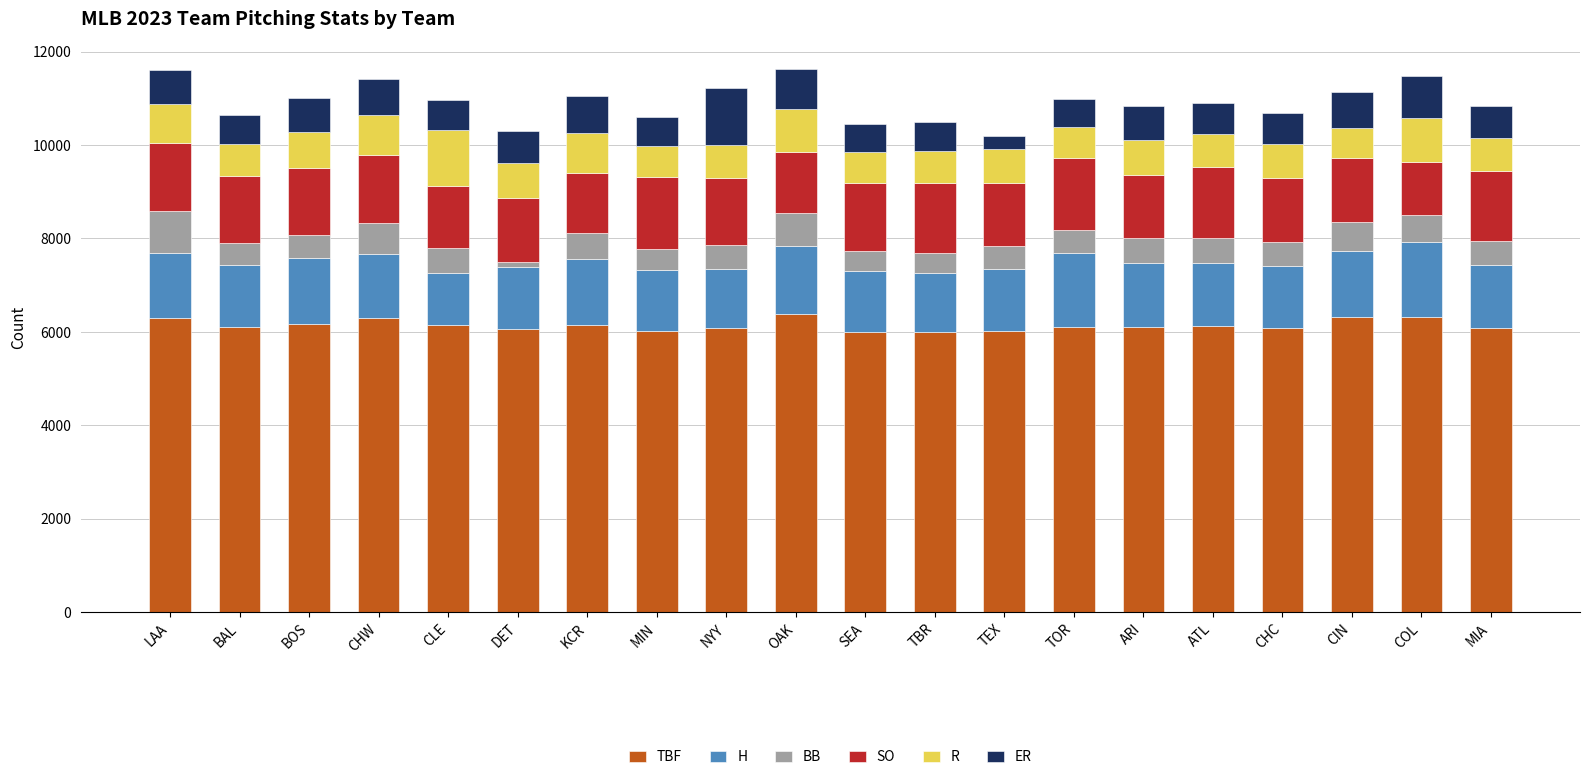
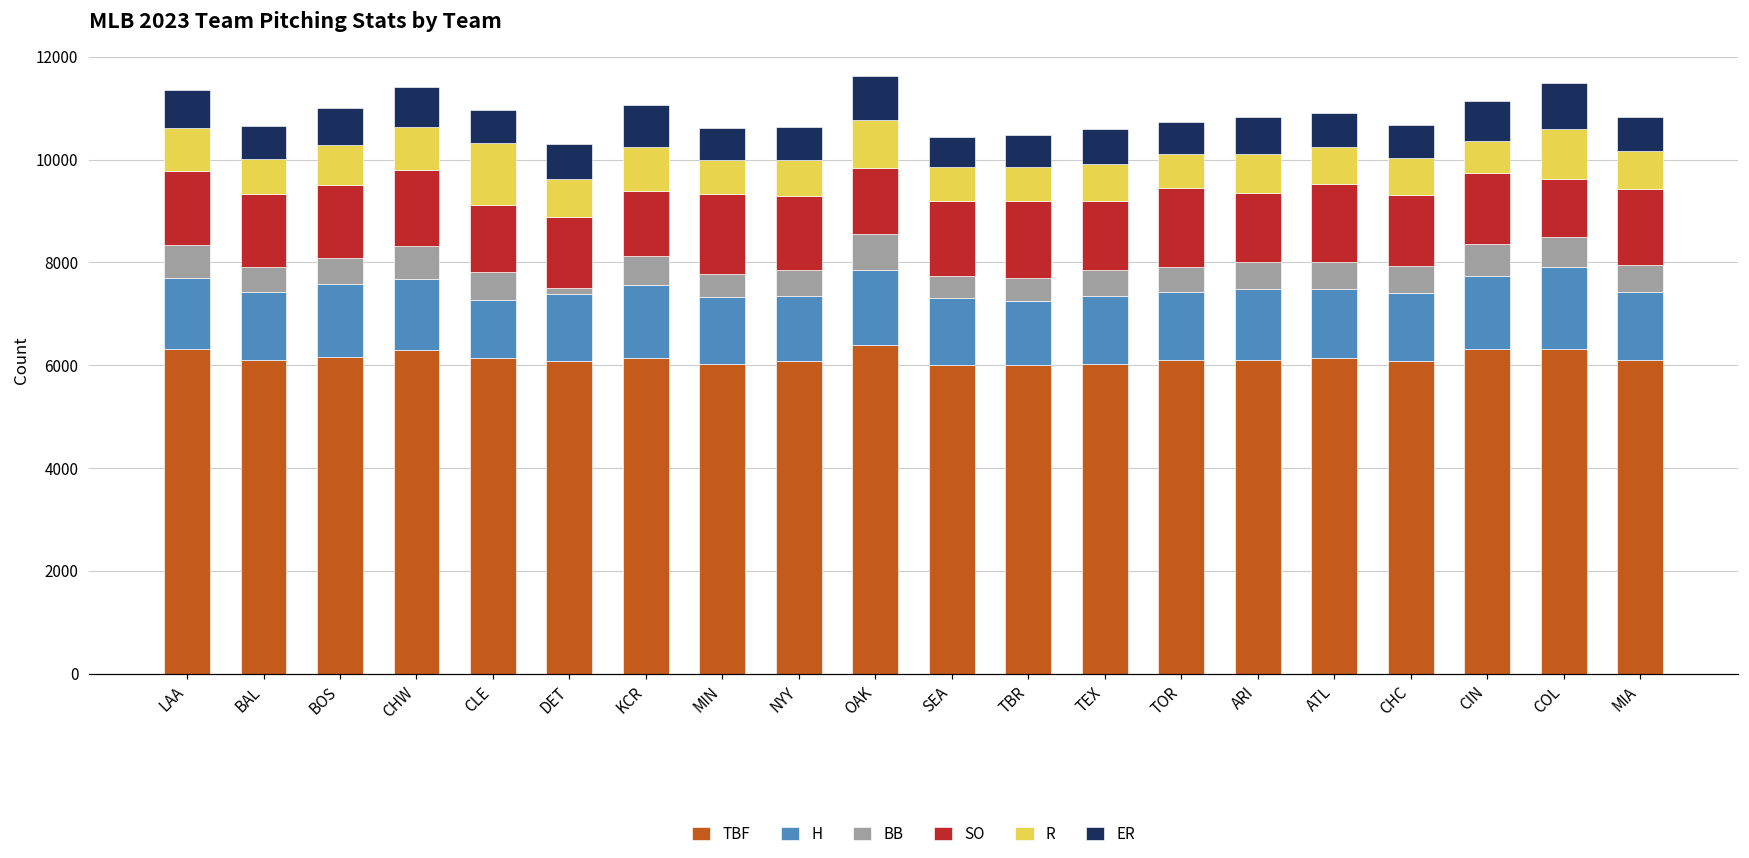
  {
    "H": {
      "LAA": 1400,
      "BAL": 1300,
      "BOS": 1400,
      "CHW": 1400,
      "CLE": 1100,
      "DET": 1300,
      "KCR": 1400,
      "MIN": 1300,
      "NYY": 1300,
      "OAK": 1500,
      "SEA": 1300,
      "TBR": 1300,
      "TEX": 1300,
-     "TOR": 1600,
+     "TOR": 1300,
      "ARI": 1400,
      "ATL": 1300,
      "CHC": 1300,
      "CIN": 1400,
      "COL": 1600,
      "MIA": 1300
    },
    "BB": {
-     "LAA": 900,
+     "LAA": 600,
      "BAL": 500,
      "BOS": 500,
      "CHW": 700,
      "CLE": 500,
      "DET": 100,
      "KCR": 600,
      "MIN": 400,
      "NYY": 500,
      "OAK": 700,
      "SEA": 400,
      "TBR": 400,
      "TEX": 500,
      "TOR": 500,
      "ARI": 500,
      "ATL": 500,
      "CHC": 500,
      "CIN": 600,
      "COL": 600,
      "MIA": 500
    },
    "R": {
      "LAA": 800,
      "BAL": 700,
      "BOS": 800,
      "CHW": 800,
      "CLE": 1200,
      "DET": 700,
      "KCR": 900,
      "MIN": 700,
      "NYY": 700,
      "OAK": 900,
      "SEA": 700,
      "TBR": 700,
      "TEX": 700,
      "TOR": 700,
      "ARI": 800,
      "ATL": 700,
      "CHC": 700,
      "CIN": 600,
      "COL": 1000,
      "MIA": 700
    },
    "ER": {
      "LAA": 700,
      "BAL": 600,
      "BOS": 700,
      "CHW": 800,
      "CLE": 600,
      "DET": 700,
      "KCR": 800,
      "MIN": 600,
-     "NYY": 1200,
+     "NYY": 600,
      "OAK": 900,
      "SEA": 600,
      "TBR": 600,
-     "TEX": 300,
+     "TEX": 700,
      "TOR": 600,
      "ARI": 700,
      "ATL": 700,
      "CHC": 700,
      "CIN": 800,
      "COL": 900,
      "MIA": 700
    }
  }
